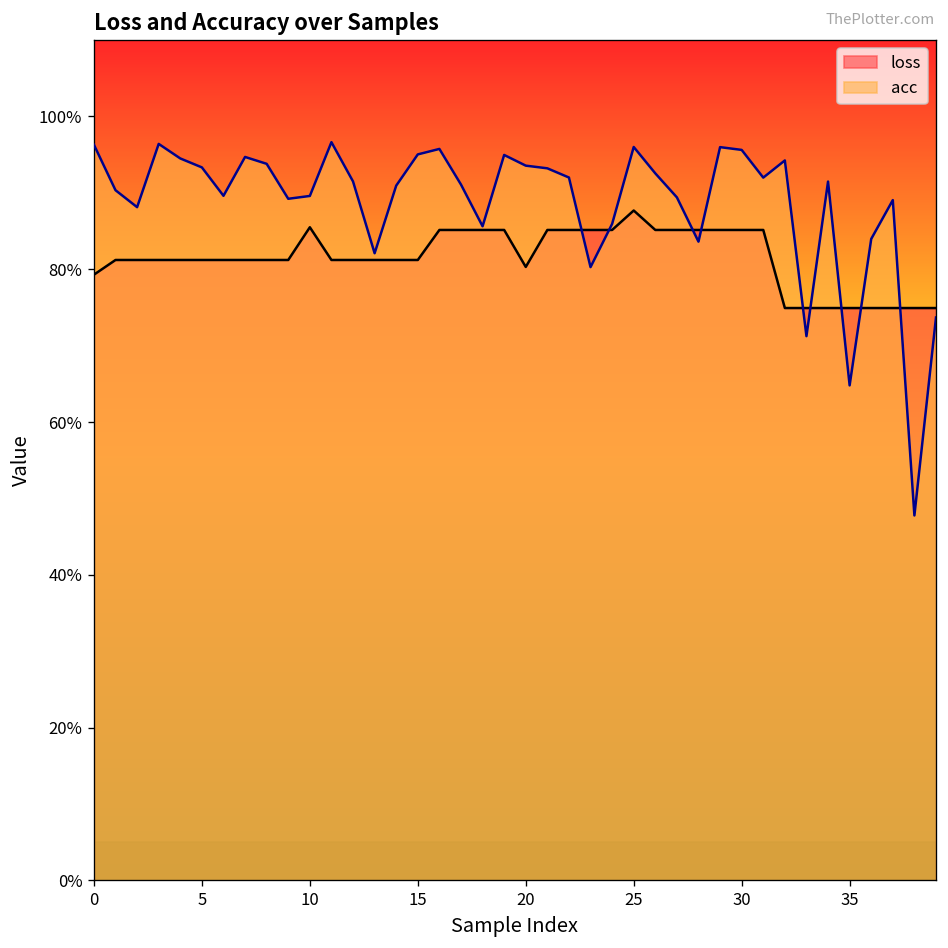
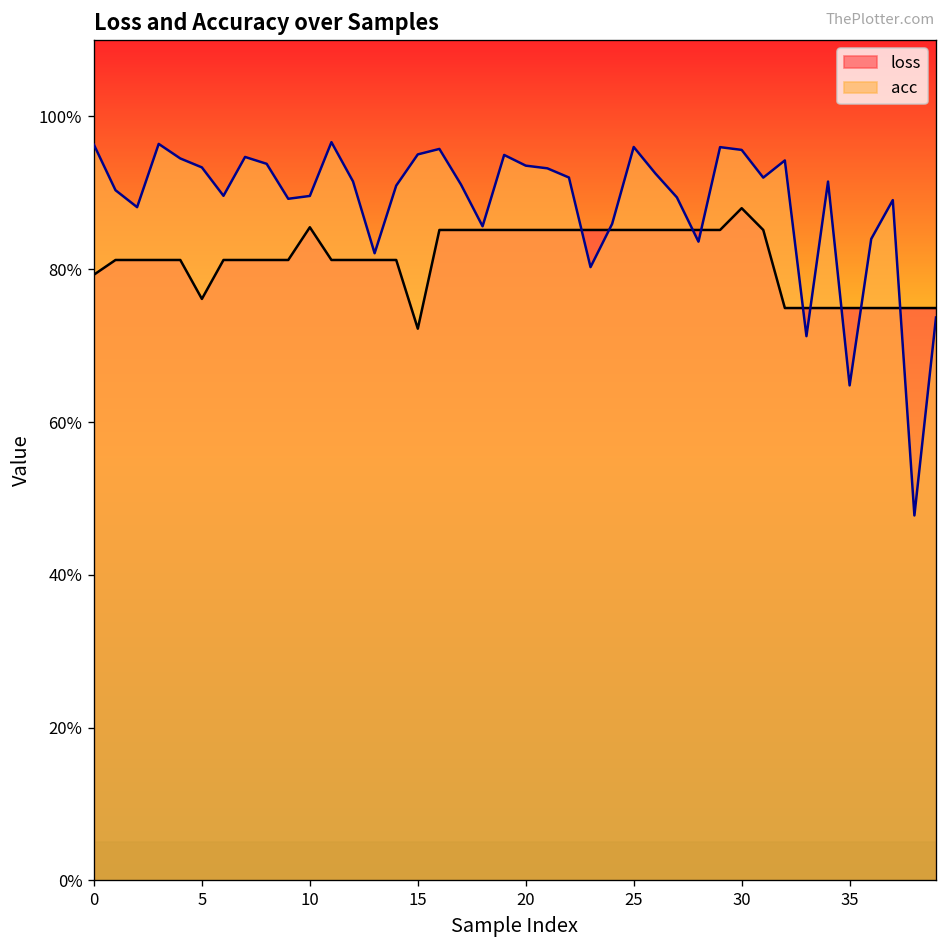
  {
    "loss": {
      "0": "79%",
-     "5": "81%",
+     "5": "76%",
      "10": "85%",
-     "15": "81%",
-     "20": "80%",
-     "25": "88%",
-     "30": "85%",
+     "15": "72%",
+     "20": "85%",
+     "25": "85%",
+     "30": "88%",
      "35": "75%"
    },
    "acc": {
      "0": "96%",
      "5": "93%",
      "10": "90%",
      "15": "95%",
      "20": "94%",
      "25": "96%",
      "30": "96%",
      "35": "65%"
    }
  }
